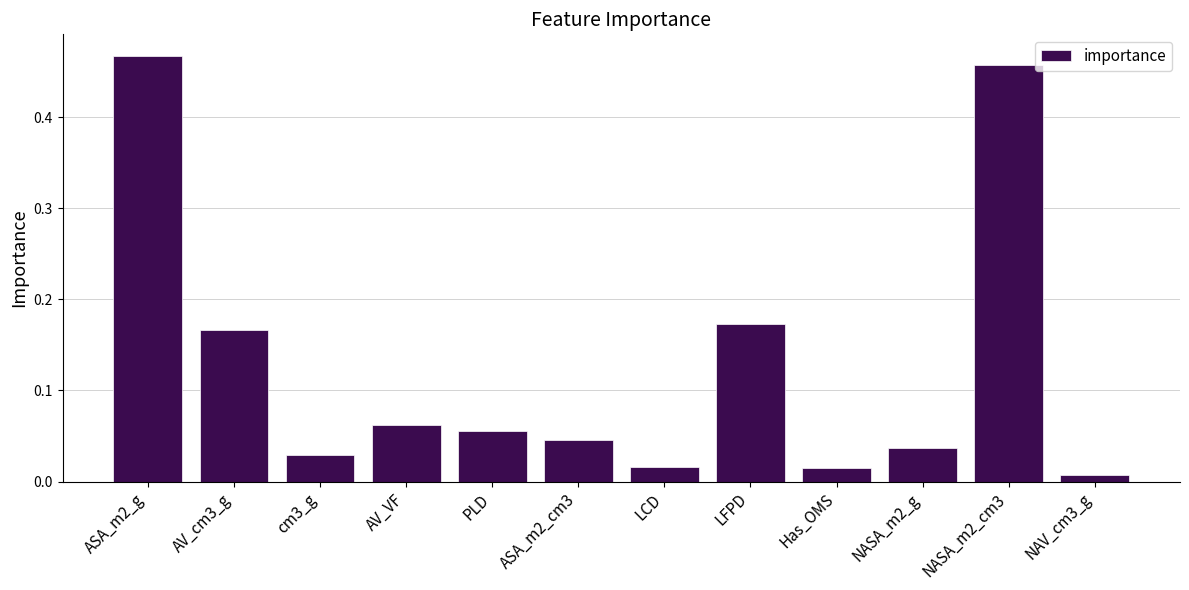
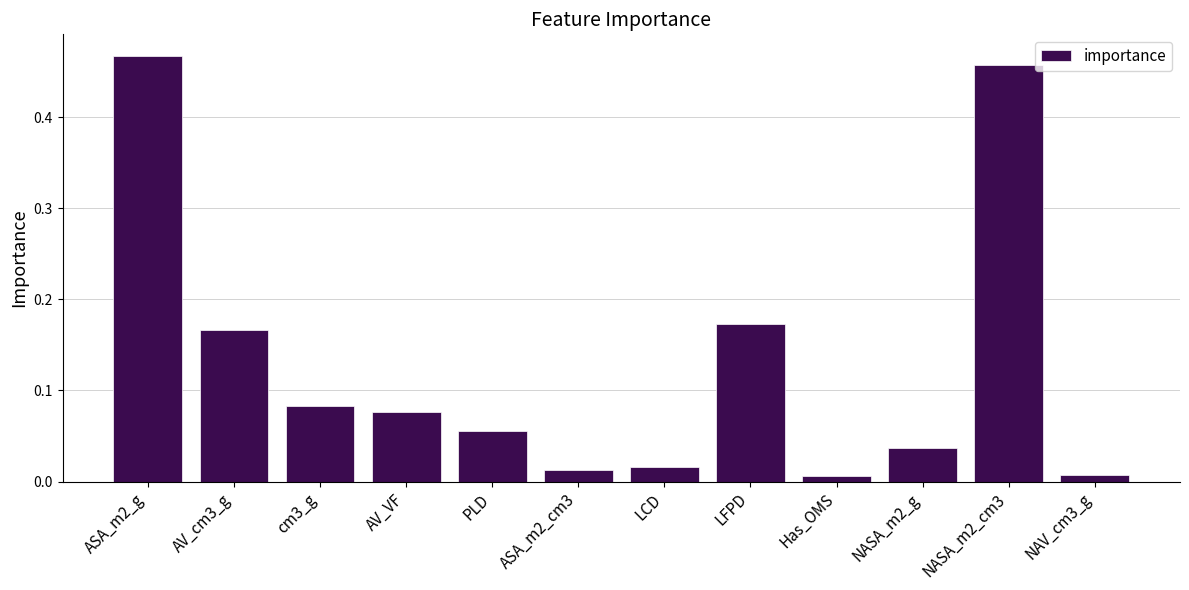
  {
    "ASA_m2_g": 0.47,
    "AV_cm3_g": 0.17,
-   "cm3_g": 0.03,
-   "AV_VF": 0.06,
+   "cm3_g": 0.08,
+   "AV_VF": 0.08,
    "PLD": 0.06,
-   "ASA_m2_cm3": 0.05,
+   "ASA_m2_cm3": 0.01,
    "LCD": 0.02,
    "LFPD": 0.17,
-   "Has_OMS": 0.014,
+   "Has_OMS": 0.006,
    "NASA_m2_g": 0.04,
    "NASA_m2_cm3": 0.46,
    "NAV_cm3_g": 0.01
  }
